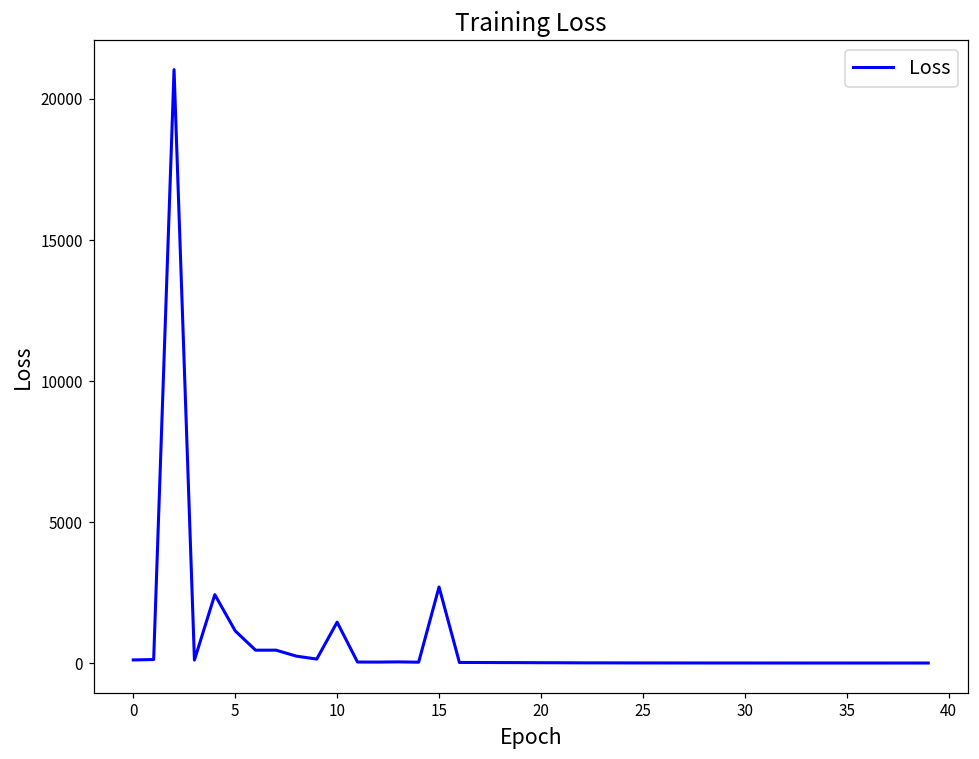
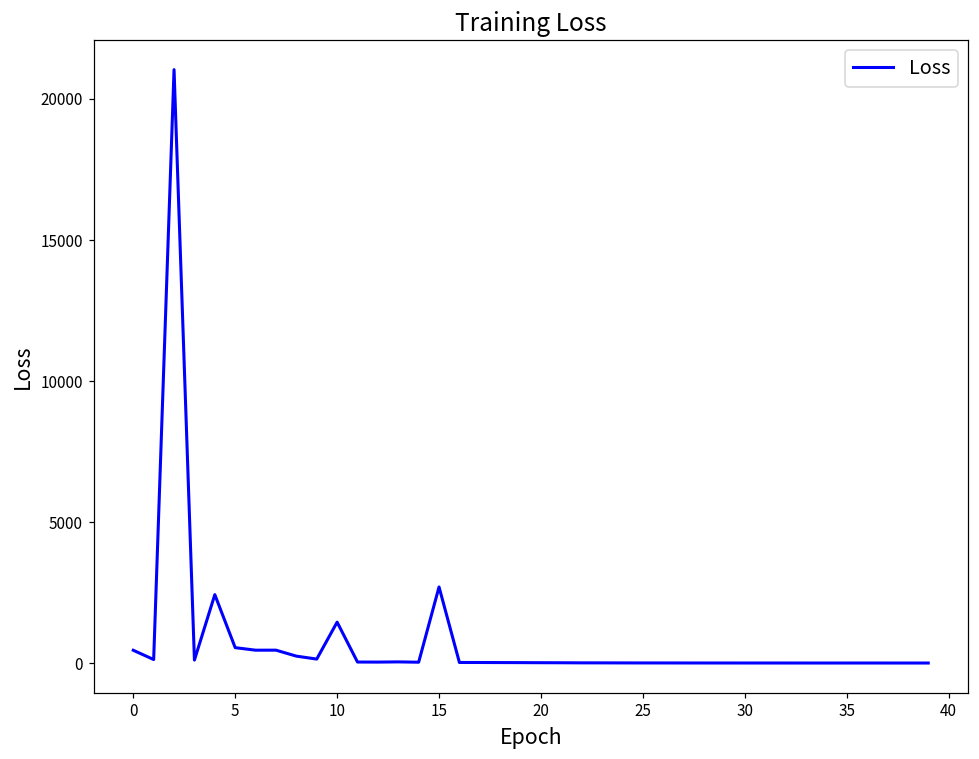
  {
-   "0": 100,
-   "5": 1100,
+   "0": 500,
+   "5": 500,
    "10": 1500,
    "15": 2700,
    "20": 0,
    "25": 0,
    "30": 0,
    "35": 0
  }
